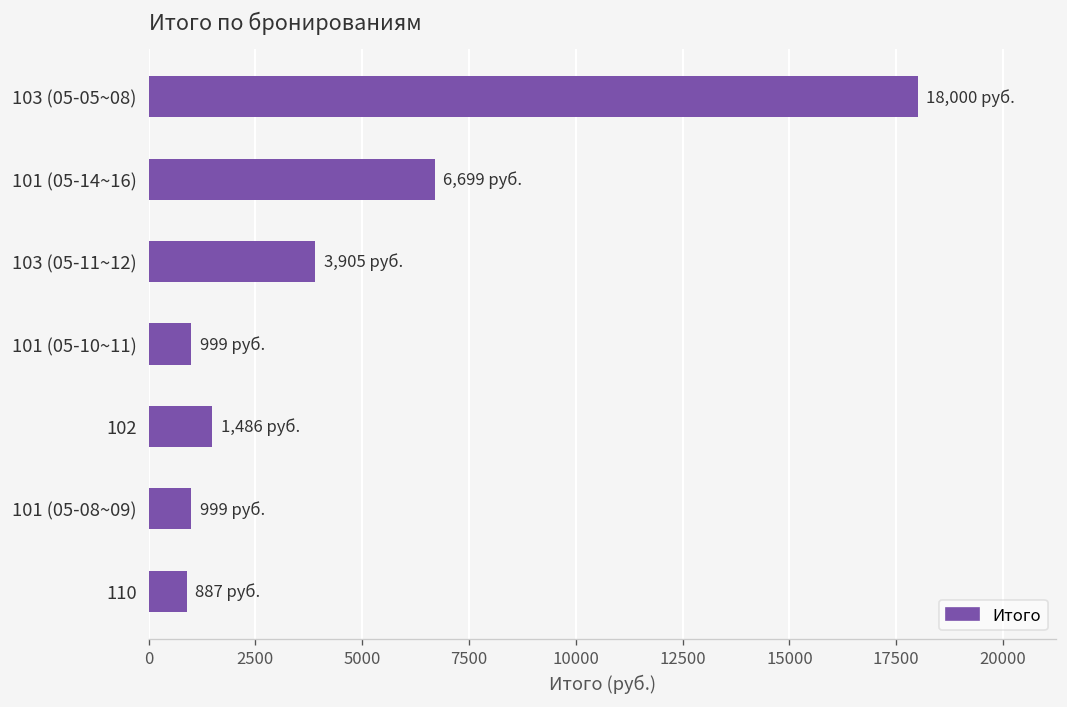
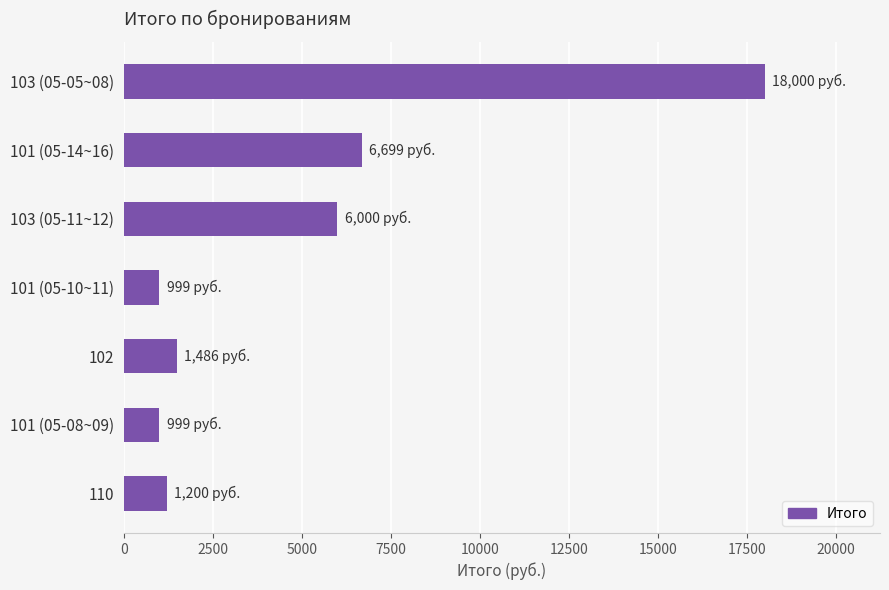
  {
    "103 (05-05~08)": "18,000",
    "101 (05-14~16)": "6,699",
-   "103 (05-11~12)": "3,905",
+   "103 (05-11~12)": "6,000",
    "101 (05-10~11)": "999",
    "102": "1,486",
    "101 (05-08~09)": "999",
-   "110": "887"
+   "110": "1,200"
  }
